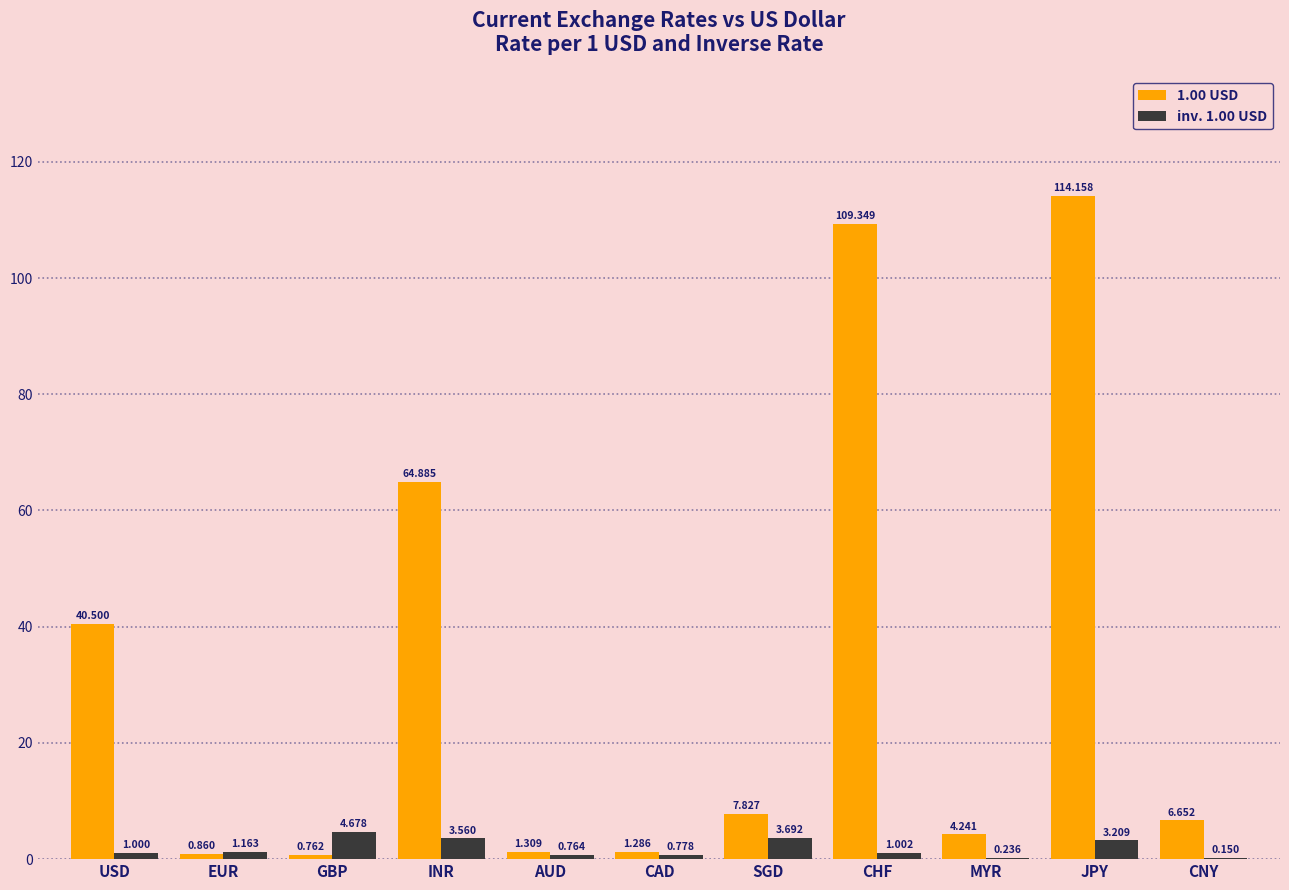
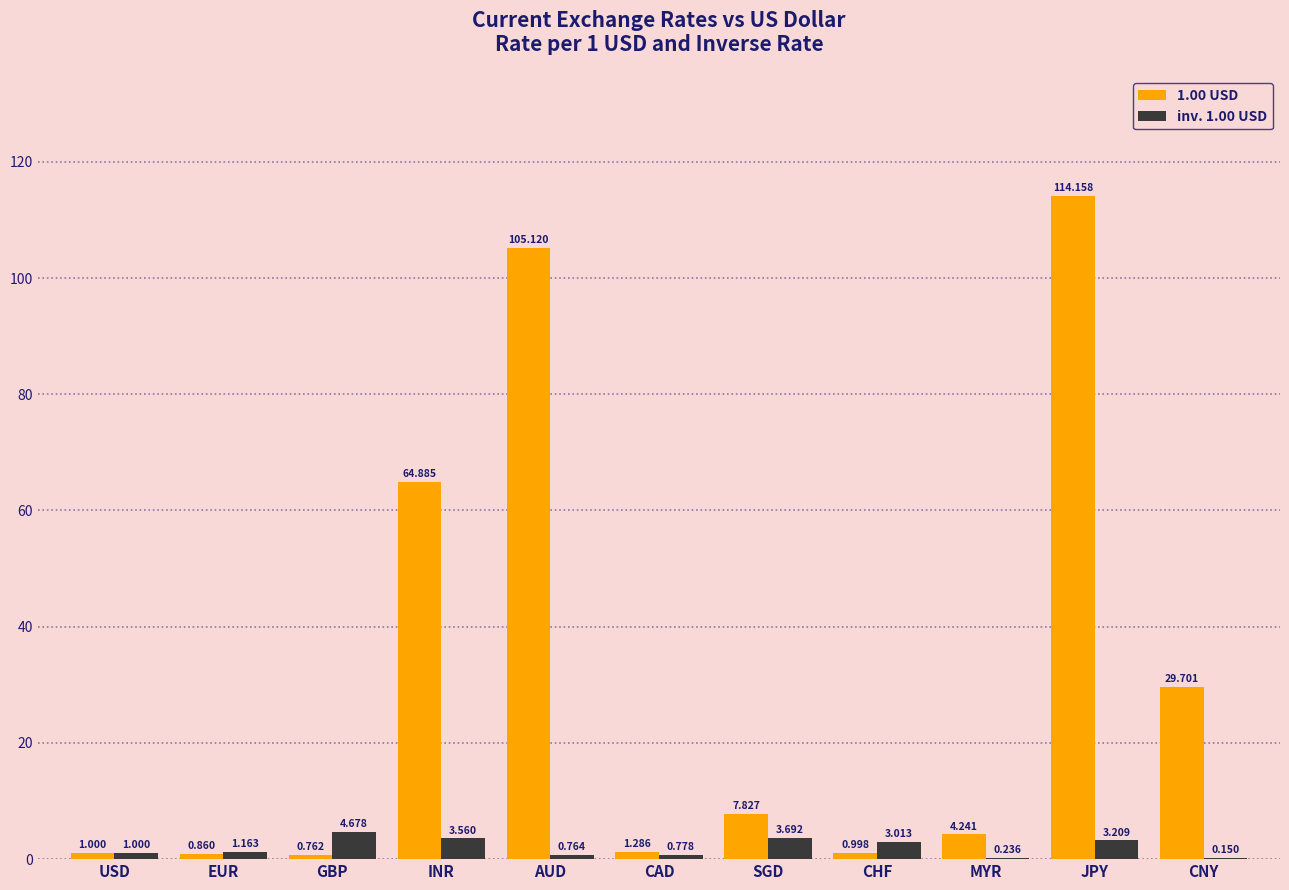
  {
    "1.00 USD": {
-     "USD": 40.500,
+     "USD": 1.000,
      "EUR": 0.860,
      "GBP": 0.762,
      "INR": 64.885,
-     "AUD": 1.309,
+     "AUD": 105.120,
      "CAD": 1.286,
      "SGD": 7.827,
-     "CHF": 109.349,
+     "CHF": 0.998,
      "MYR": 4.241,
      "JPY": 114.158,
-     "CNY": 6.652
+     "CNY": 29.701
    },
    "inv. 1.00 USD": {
      "USD": 1.000,
      "EUR": 1.163,
      "GBP": 4.678,
      "INR": 3.560,
      "AUD": 0.764,
      "CAD": 0.778,
      "SGD": 3.692,
-     "CHF": 1.002,
+     "CHF": 3.013,
      "MYR": 0.236,
      "JPY": 3.209,
      "CNY": 0.150
    }
  }
